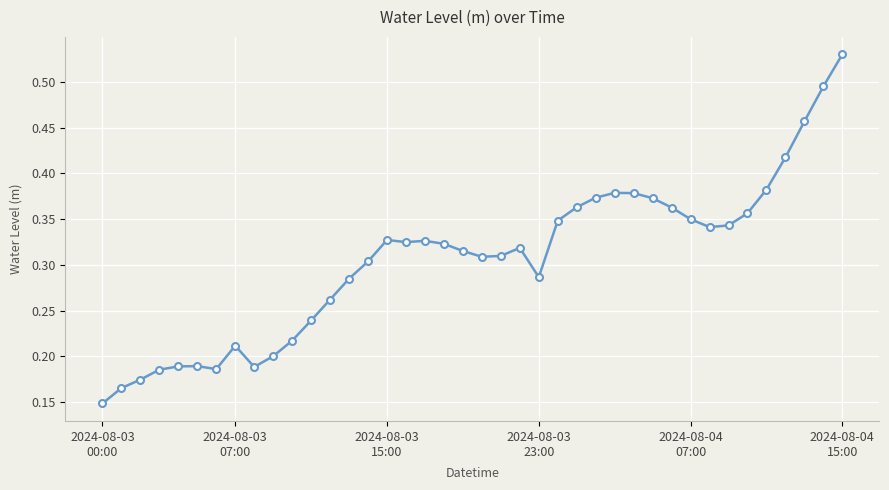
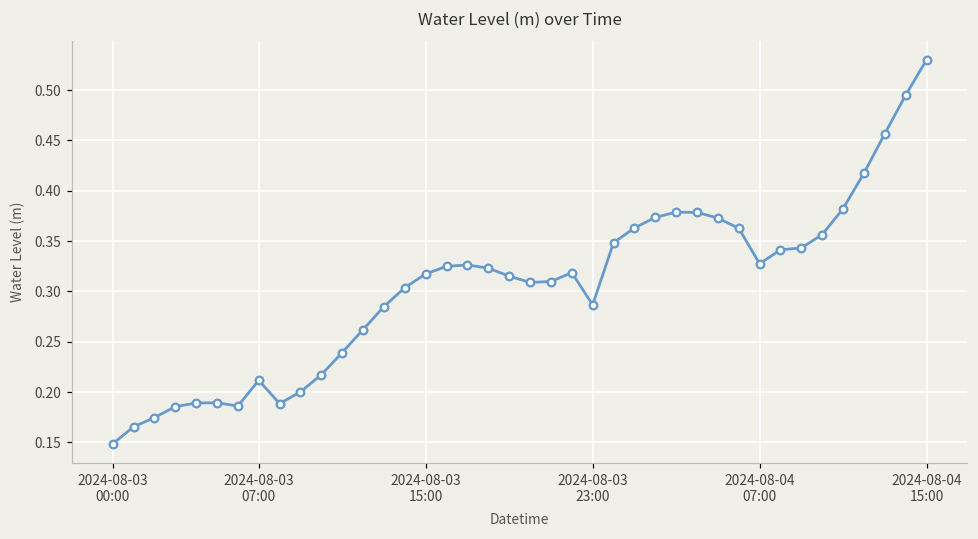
  {
    "2024-08-03 00:00": 0.15,
    "2024-08-03 07:00": 0.21,
-   "2024-08-03 15:00": 0.33,
+   "2024-08-03 15:00": 0.32,
    "2024-08-03 23:00": 0.29,
-   "2024-08-04 07:00": 0.35,
+   "2024-08-04 07:00": 0.33,
    "2024-08-04 15:00": 0.53
  }
